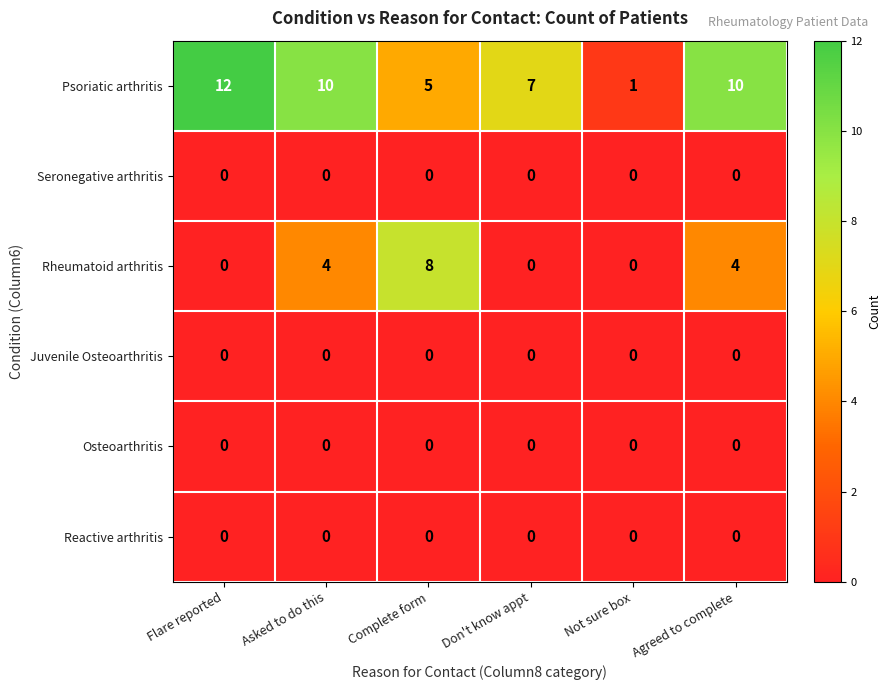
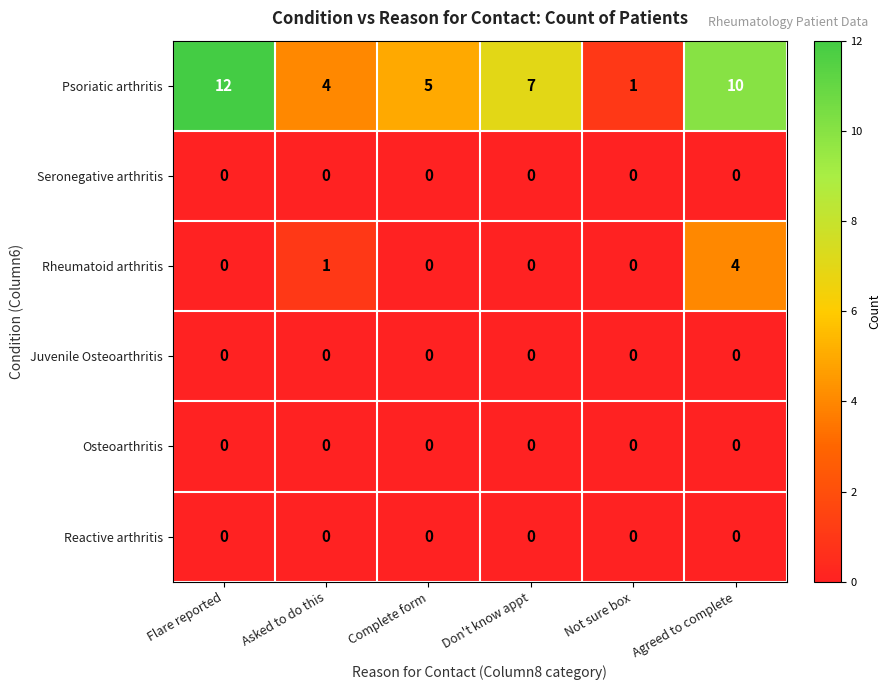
  {
    "Psoriatic arthritis": {
      "Flare reported": 12,
-     "Asked to do this": 10,
+     "Asked to do this": 4,
      "Complete form": 5,
      "Don't know appt": 7,
      "Not sure box": 1,
      "Agreed to complete": 10
    },
    "Seronegative arthritis": {
      "Flare reported": 0,
      "Asked to do this": 0,
      "Complete form": 0,
      "Don't know appt": 0,
      "Not sure box": 0,
      "Agreed to complete": 0
    },
    "Rheumatoid arthritis": {
      "Flare reported": 0,
-     "Asked to do this": 4,
-     "Complete form": 8,
+     "Asked to do this": 1,
+     "Complete form": 0,
      "Don't know appt": 0,
      "Not sure box": 0,
      "Agreed to complete": 4
    },
    "Juvenile Osteoarthritis": {
      "Flare reported": 0,
      "Asked to do this": 0,
      "Complete form": 0,
      "Don't know appt": 0,
      "Not sure box": 0,
      "Agreed to complete": 0
    },
    "Osteoarthritis": {
      "Flare reported": 0,
      "Asked to do this": 0,
      "Complete form": 0,
      "Don't know appt": 0,
      "Not sure box": 0,
      "Agreed to complete": 0
    },
    "Reactive arthritis": {
      "Flare reported": 0,
      "Asked to do this": 0,
      "Complete form": 0,
      "Don't know appt": 0,
      "Not sure box": 0,
      "Agreed to complete": 0
    }
  }
